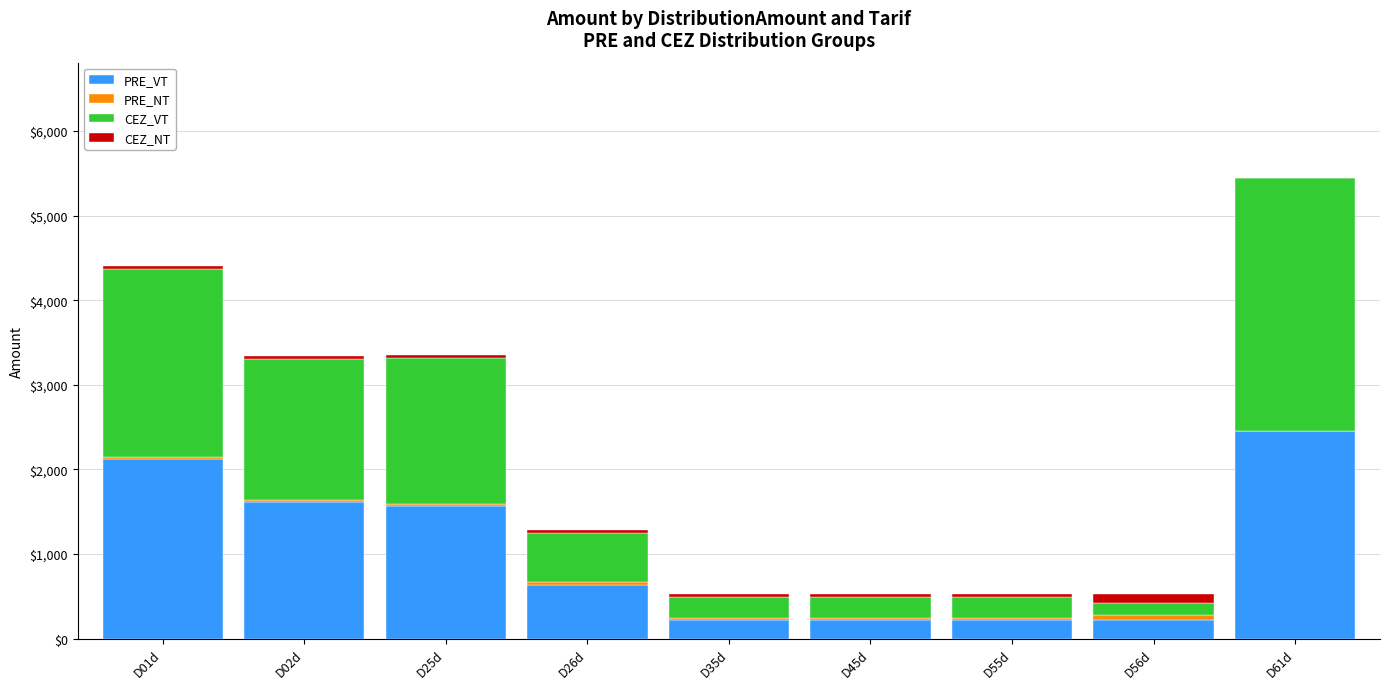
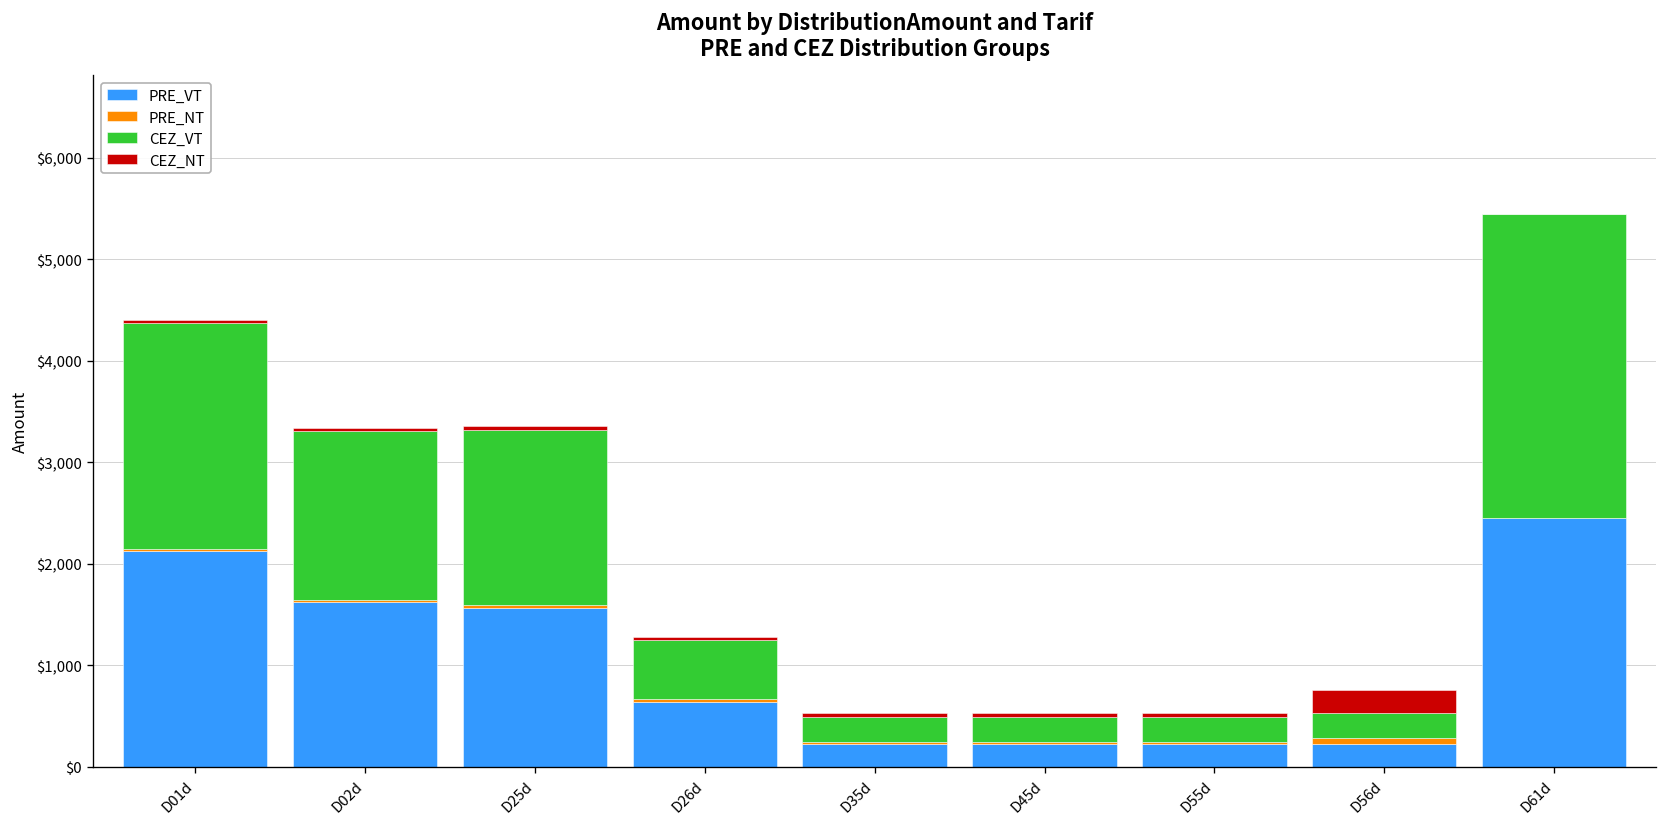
  {
    "PRE_VT": {
      "D01d": "$2,100",
      "D02d": "$1,600",
      "D25d": "$1,600",
      "D26d": "$600",
      "D35d": "$200",
      "D45d": "$200",
      "D55d": "$200",
      "D56d": "$200",
      "D61d": "$2,400"
    },
    "PRE_NT": {
      "D56d": "$100",
      "D61d": "$0"
    },
    "CEZ_VT": {
      "D01d": "$2,200",
      "D02d": "$1,700",
      "D25d": "$1,700",
      "D26d": "$600",
      "D35d": "$300",
      "D45d": "$300",
      "D55d": "$300",
-     "D56d": "$100",
+     "D56d": "$300",
      "D61d": "$3,000"
    },
    "CEZ_NT": {
      "D01d": "$0",
      "D02d": "$0",
      "D25d": "$0",
      "D26d": "$0",
      "D35d": "$0",
      "D45d": "$0",
      "D55d": "$0",
-     "D56d": "$100",
+     "D56d": "$200",
      "D61d": "$0"
    }
  }
